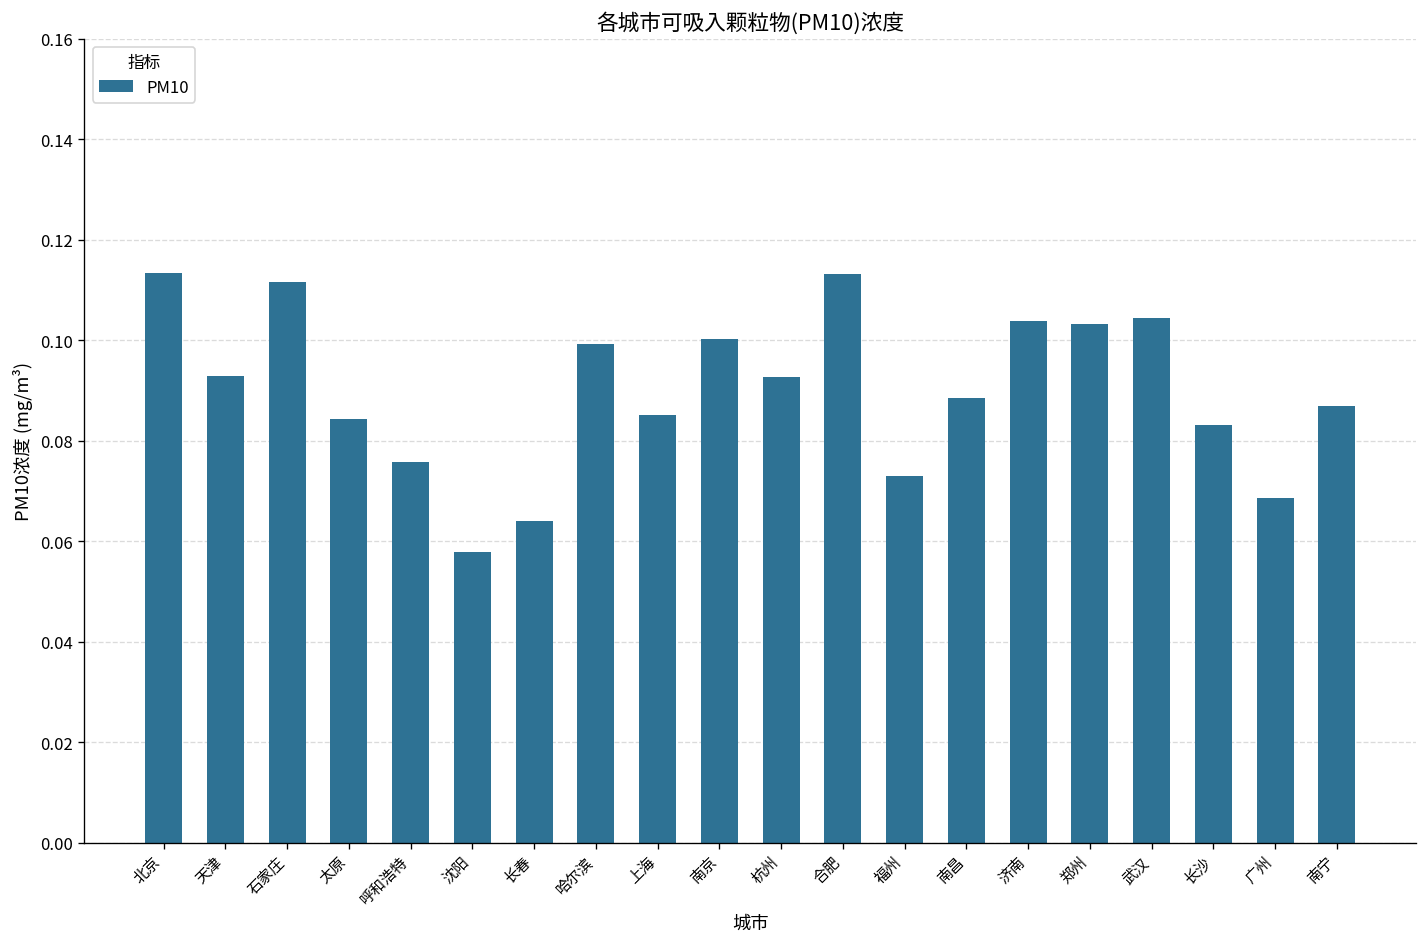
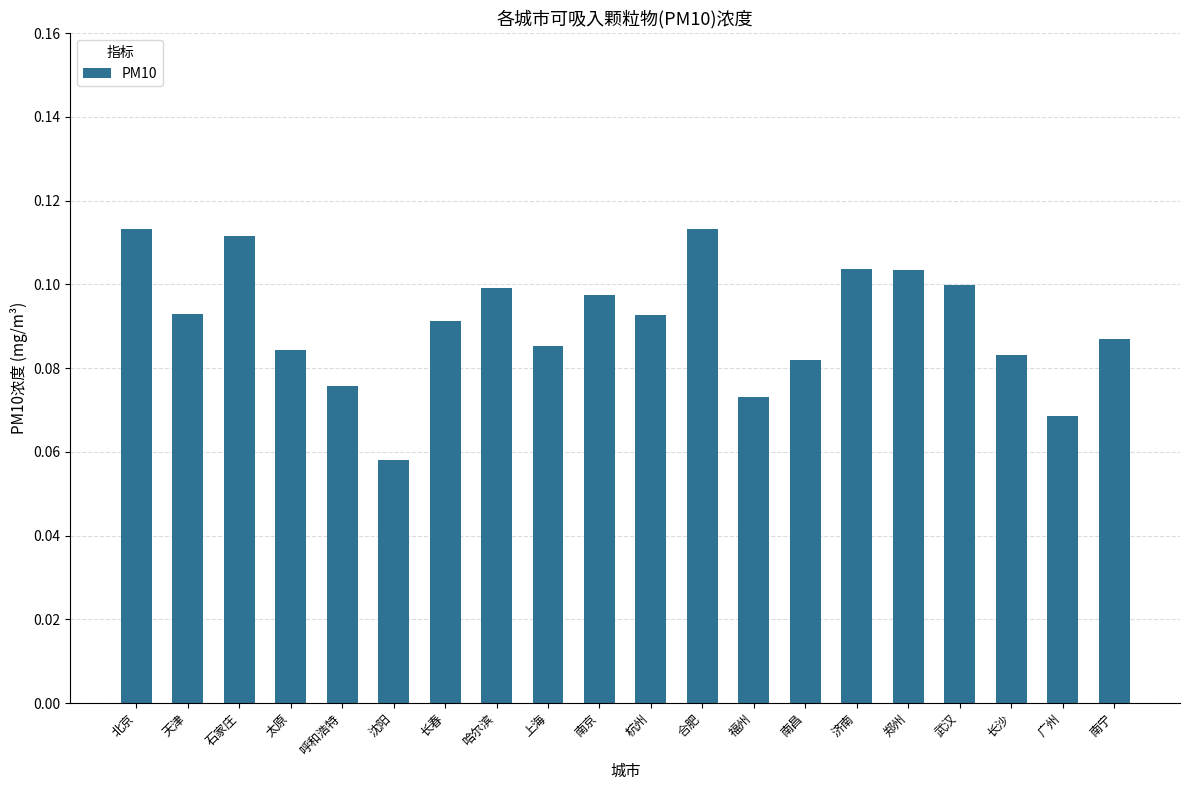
  {
    "北京": 0.113,
    "天津": 0.093,
    "石家庄": 0.112,
    "太原": 0.084,
    "呼和浩特": 0.076,
    "沈阳": 0.058,
-   "长春": 0.064,
+   "长春": 0.091,
    "哈尔滨": 0.099,
    "上海": 0.085,
-   "南京": 0.100,
+   "南京": 0.097,
    "杭州": 0.093,
    "合肥": 0.113,
    "福州": 0.073,
-   "南昌": 0.088,
+   "南昌": 0.082,
    "济南": 0.104,
    "郑州": 0.103,
-   "武汉": 0.104,
+   "武汉": 0.100,
    "长沙": 0.083,
    "广州": 0.069,
    "南宁": 0.087
  }
